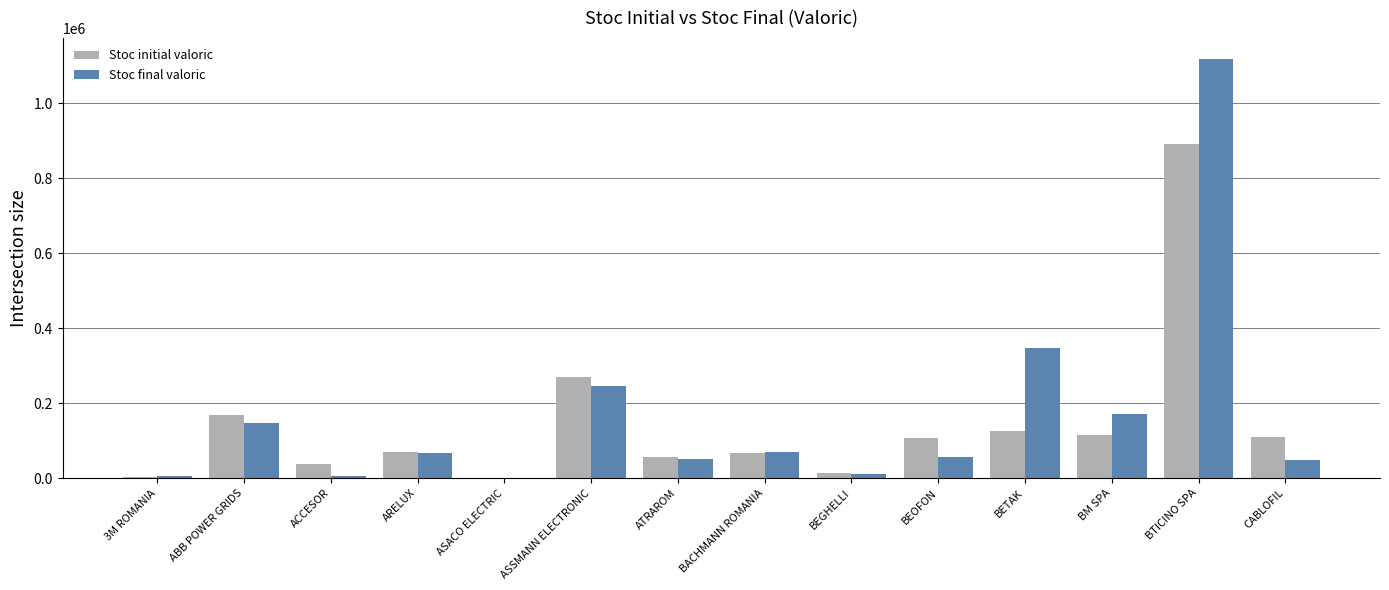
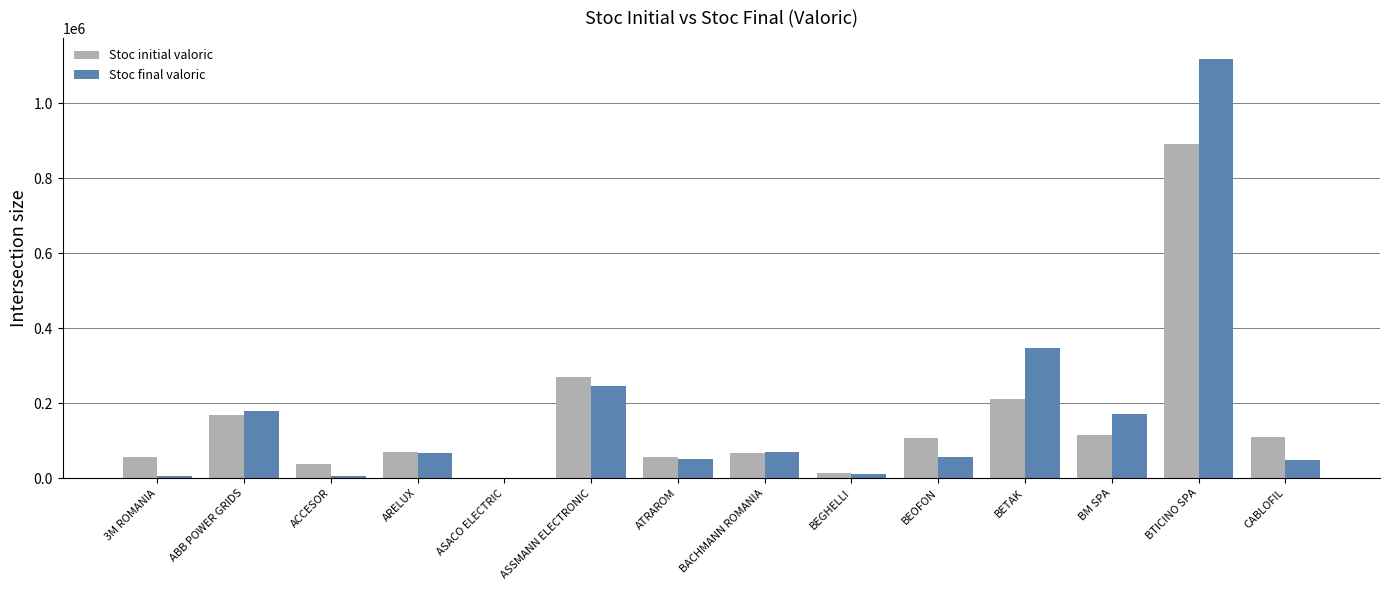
  {
    "Stoc initial valoric": {
-     "3M ROMANIA": 0,
+     "3M ROMANIA": 60000,
      "ABB POWER GRIDS": 170000,
      "ACCESOR": 40000,
      "ARELUX": 70000,
      "ASSMANN ELECTRONIC": 270000,
      "ATRAROM": 60000,
      "BACHMANN ROMANIA": 70000,
      "BEGHELLI": 10000,
      "BEOFON": 110000,
-     "BETAK": 130000,
+     "BETAK": 210000,
      "BM SPA": 110000,
      "BTICINO SPA": 890000,
      "CABLOFIL": 110000
    },
    "Stoc final valoric": {
-     "ABB POWER GRIDS": 150000,
+     "ABB POWER GRIDS": 180000,
      "ARELUX": 70000,
      "ASSMANN ELECTRONIC": 250000,
      "ATRAROM": 50000,
      "BACHMANN ROMANIA": 70000,
      "BEGHELLI": 10000,
      "BEOFON": 60000,
      "BETAK": 350000,
      "BM SPA": 170000,
      "BTICINO SPA": 1120000,
      "CABLOFIL": 50000
    }
  }
